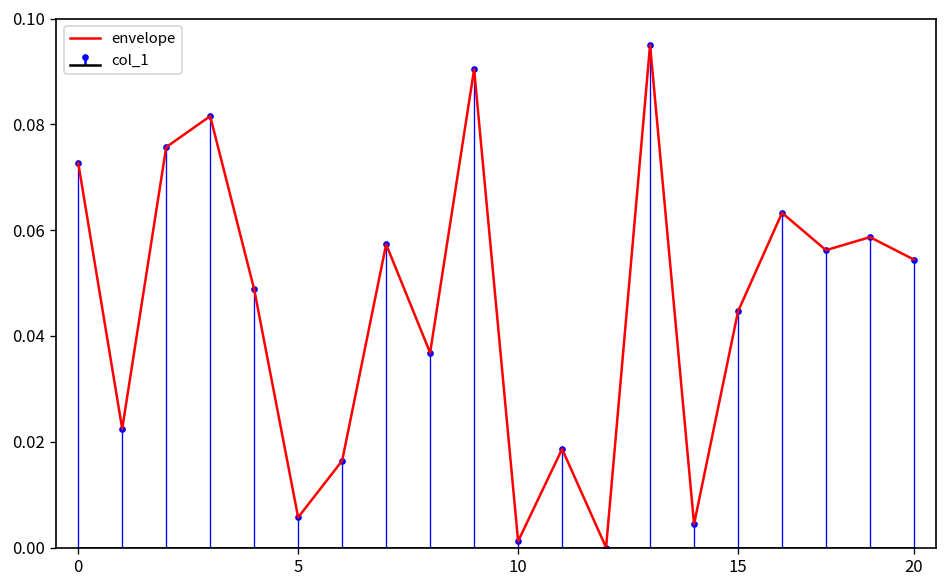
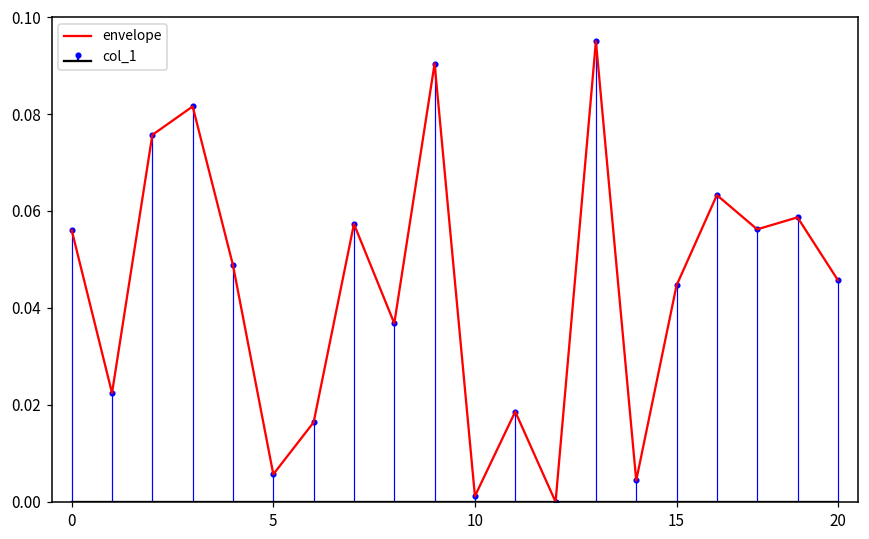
  {
    "envelope": {
-     "0": 0.073,
+     "0": 0.056,
      "5": 0.006,
      "10": 0.001,
      "15": 0.045,
-     "20": 0.054
+     "20": 0.046
    }
  }
